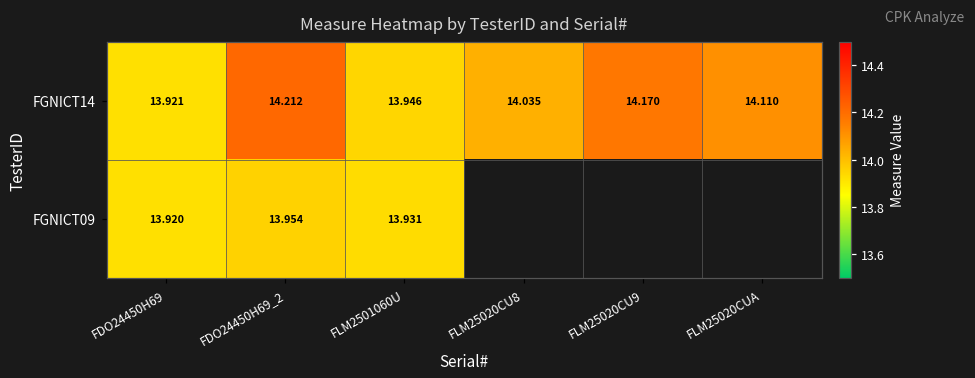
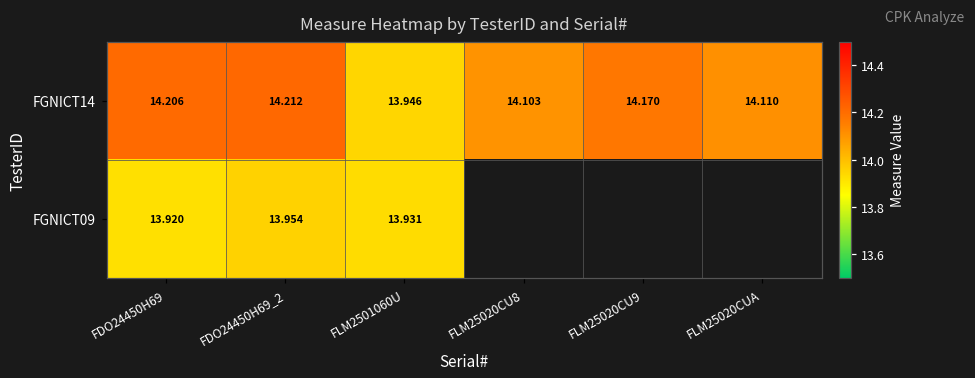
  {
    "FGNICT14": {
-     "FDO24450H69": 13.921,
+     "FDO24450H69": 14.206,
      "FDO24450H69_2": 14.212,
      "FLM2501060U": 13.946,
-     "FLM25020CU8": 14.035,
+     "FLM25020CU8": 14.103,
      "FLM25020CU9": 14.170,
      "FLM25020CUA": 14.110
    },
    "FGNICT09": {
      "FDO24450H69": 13.920,
      "FDO24450H69_2": 13.954,
      "FLM2501060U": 13.931
    }
  }
